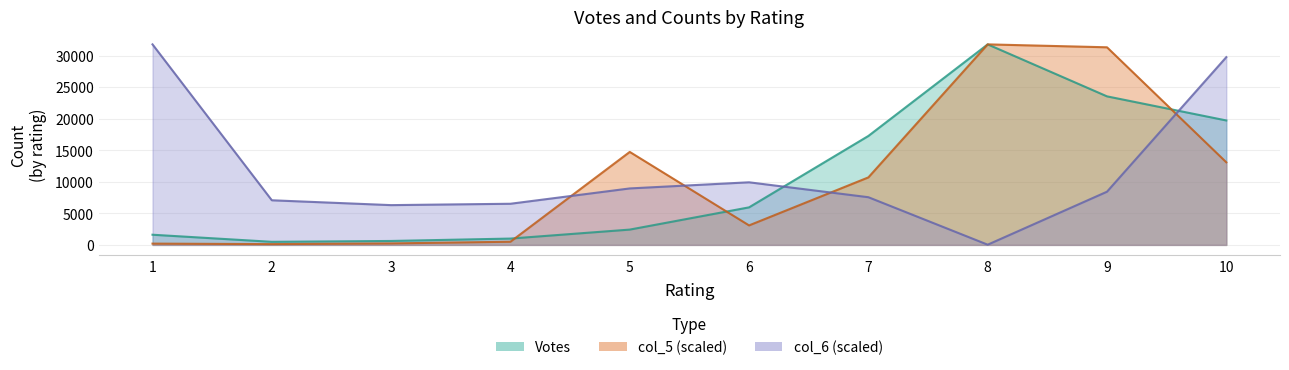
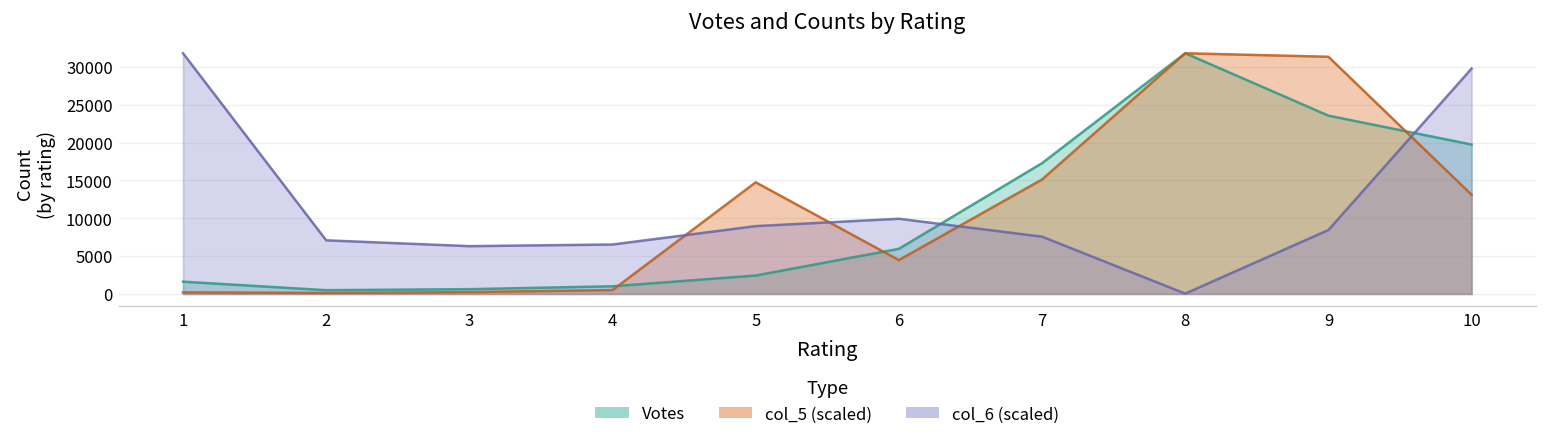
  {
    "col_5 (scaled)": {
      "1": 0,
      "4": 1000,
      "5": 15000,
-     "6": 3000,
-     "7": 11000,
+     "6": 4000,
+     "7": 15000,
      "9": 31000,
      "10": 13000
    }
  }
